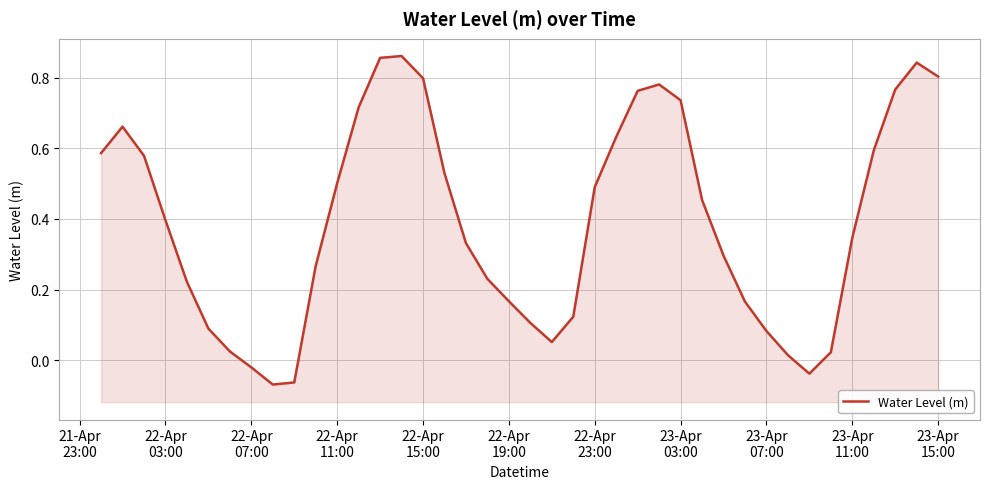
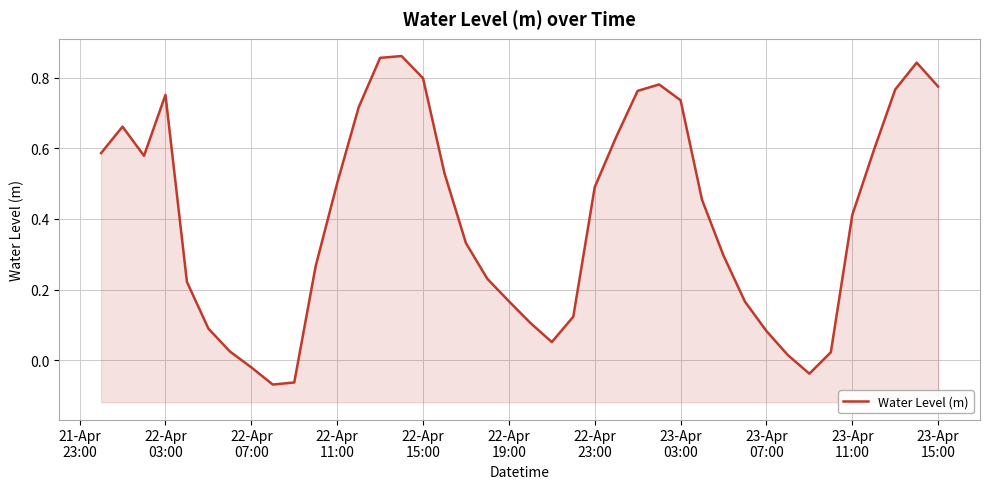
  {
-   "22-Apr 03:00": 0.40,
+   "22-Apr 03:00": 0.75,
    "22-Apr 07:00": -0.02,
    "22-Apr 11:00": 0.50,
    "22-Apr 15:00": 0.80,
    "22-Apr 19:00": 0.17,
    "22-Apr 23:00": 0.49,
    "23-Apr 03:00": 0.74,
    "23-Apr 07:00": 0.08,
-   "23-Apr 11:00": 0.35,
-   "23-Apr 15:00": 0.80
+   "23-Apr 11:00": 0.41,
+   "23-Apr 15:00": 0.77
  }
